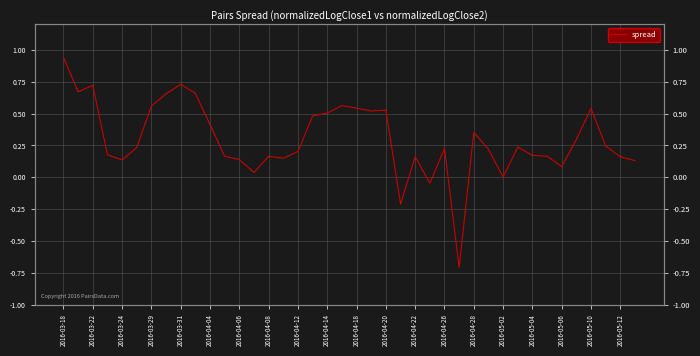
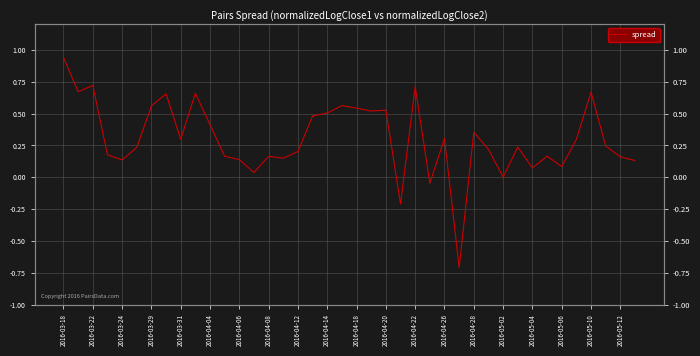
  {
    "2016-03-18": 0.94,
    "2016-03-22": 0.72,
    "2016-03-24": 0.14,
    "2016-03-29": 0.56,
-   "2016-03-31": 0.73,
+   "2016-03-31": 0.30,
    "2016-04-04": 0.41,
    "2016-04-06": 0.14,
    "2016-04-08": 0.16,
    "2016-04-12": 0.20,
    "2016-04-14": 0.50,
    "2016-04-18": 0.54,
    "2016-04-20": 0.53,
-   "2016-04-22": 0.16,
-   "2016-04-26": 0.23,
+   "2016-04-22": 0.71,
+   "2016-04-26": 0.31,
    "2016-04-28": 0.35,
    "2016-05-02": 0.00,
-   "2016-05-04": 0.17,
+   "2016-05-04": 0.07,
    "2016-05-06": 0.08,
-   "2016-05-10": 0.54,
+   "2016-05-10": 0.67,
    "2016-05-12": 0.16
  }
